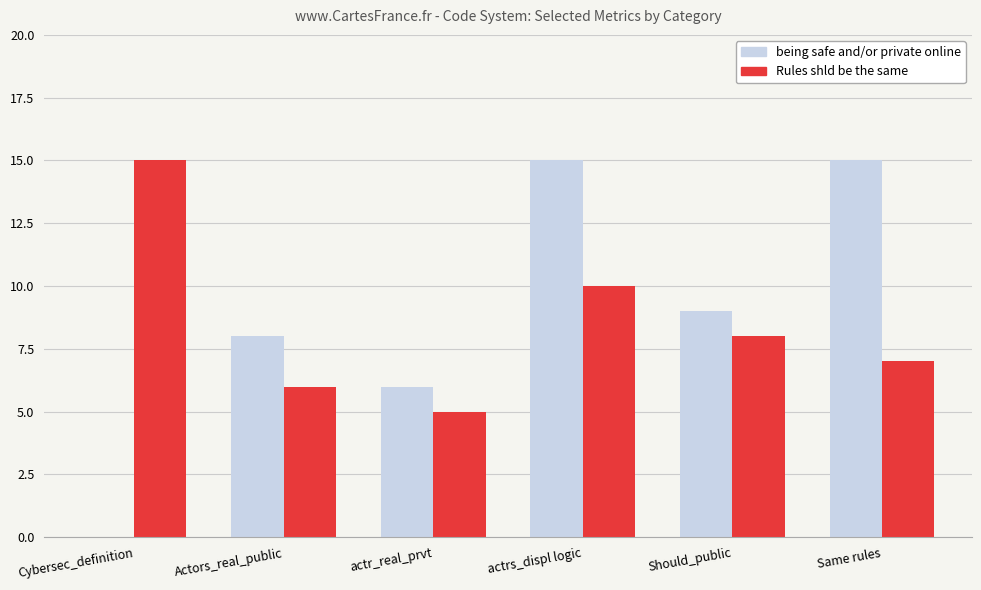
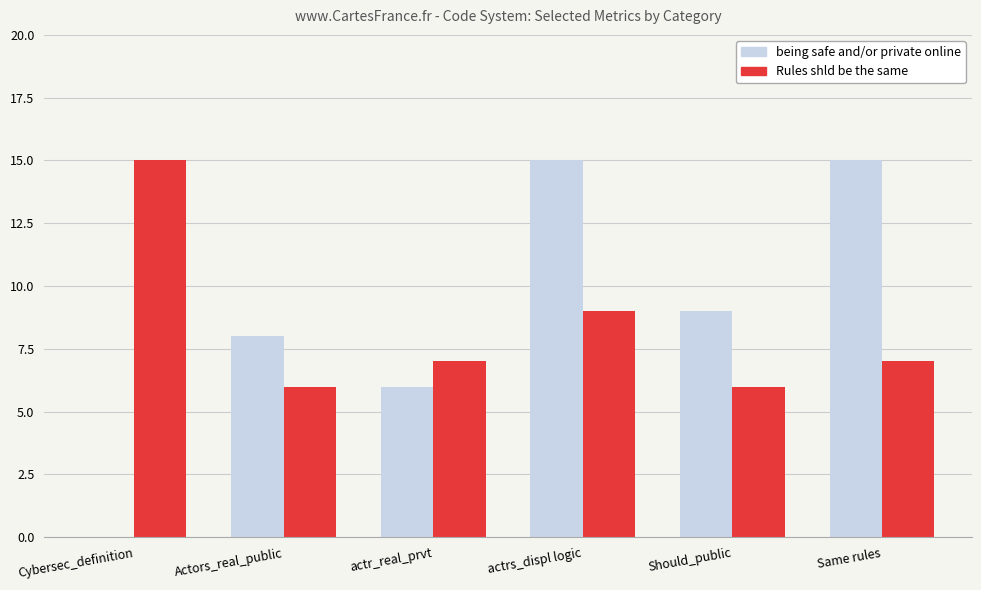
  {
    "being safe and/or private online": {
      "Cybersec_definition": 0,
      "Actors_real_public": 8,
      "actr_real_prvt": 6,
      "actrs_displ logic": 15,
      "Should_public": 9,
      "Same rules": 15
    },
    "Rules shld be the same": {
      "Cybersec_definition": 15,
      "Actors_real_public": 6,
-     "actr_real_prvt": 5,
-     "actrs_displ logic": 10,
-     "Should_public": 8,
+     "actr_real_prvt": 7,
+     "actrs_displ logic": 9,
+     "Should_public": 6,
      "Same rules": 7
    }
  }
